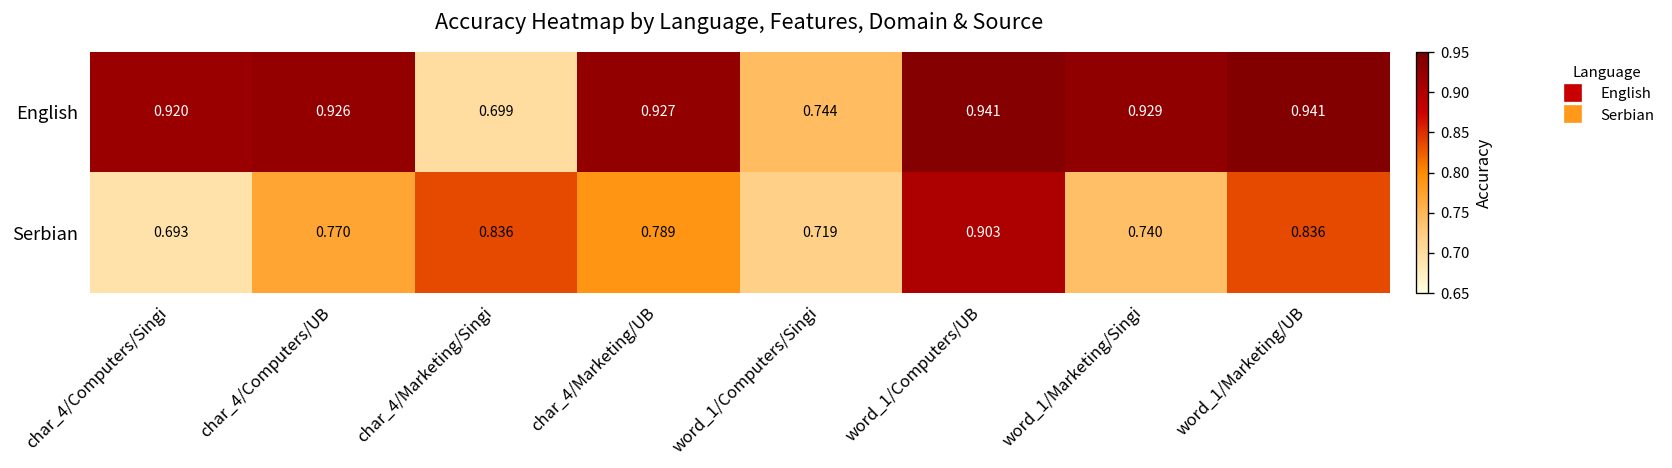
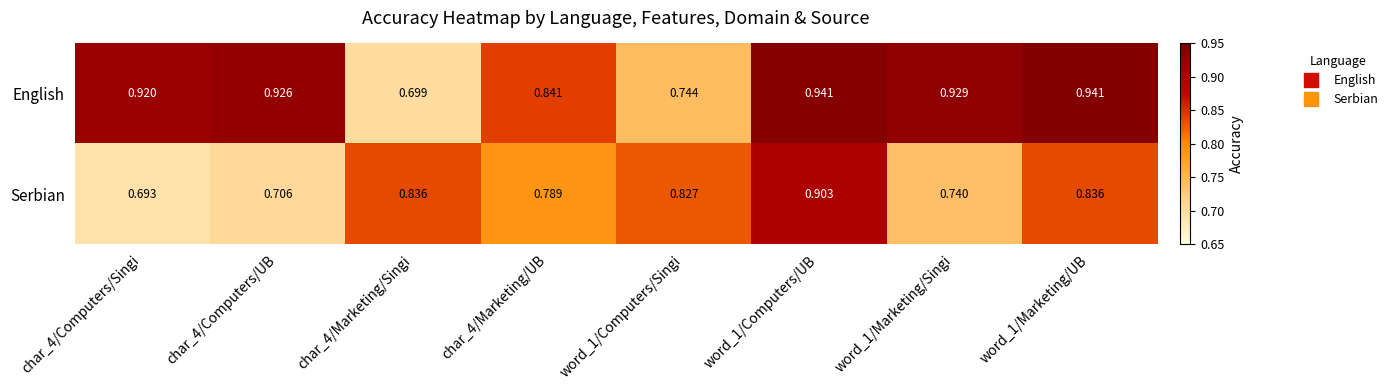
  {
    "English": {
      "char_4/Computers/Singi": 0.920,
      "char_4/Computers/UB": 0.926,
      "char_4/Marketing/Singi": 0.699,
-     "char_4/Marketing/UB": 0.927,
+     "char_4/Marketing/UB": 0.841,
      "word_1/Computers/Singi": 0.744,
      "word_1/Computers/UB": 0.941,
      "word_1/Marketing/Singi": 0.929,
      "word_1/Marketing/UB": 0.941
    },
    "Serbian": {
      "char_4/Computers/Singi": 0.693,
-     "char_4/Computers/UB": 0.770,
+     "char_4/Computers/UB": 0.706,
      "char_4/Marketing/Singi": 0.836,
      "char_4/Marketing/UB": 0.789,
-     "word_1/Computers/Singi": 0.719,
+     "word_1/Computers/Singi": 0.827,
      "word_1/Computers/UB": 0.903,
      "word_1/Marketing/Singi": 0.740,
      "word_1/Marketing/UB": 0.836
    }
  }
